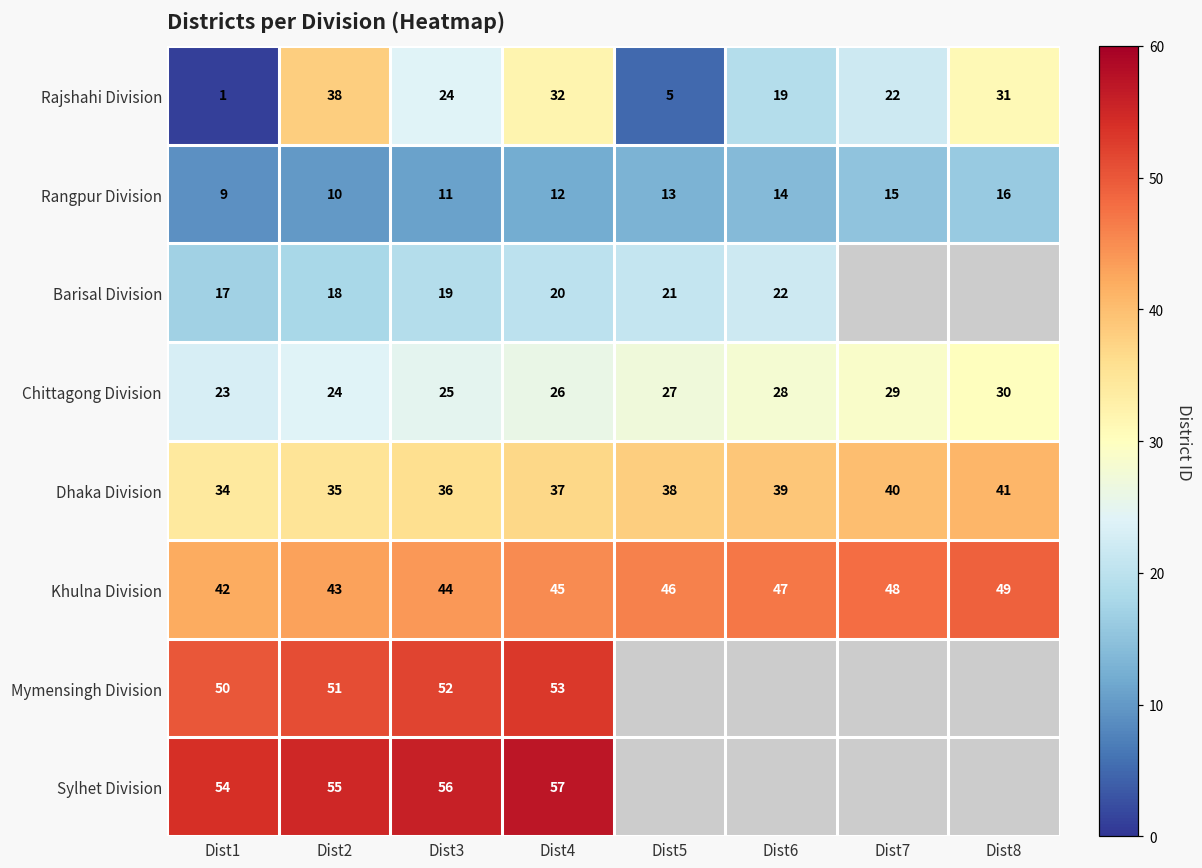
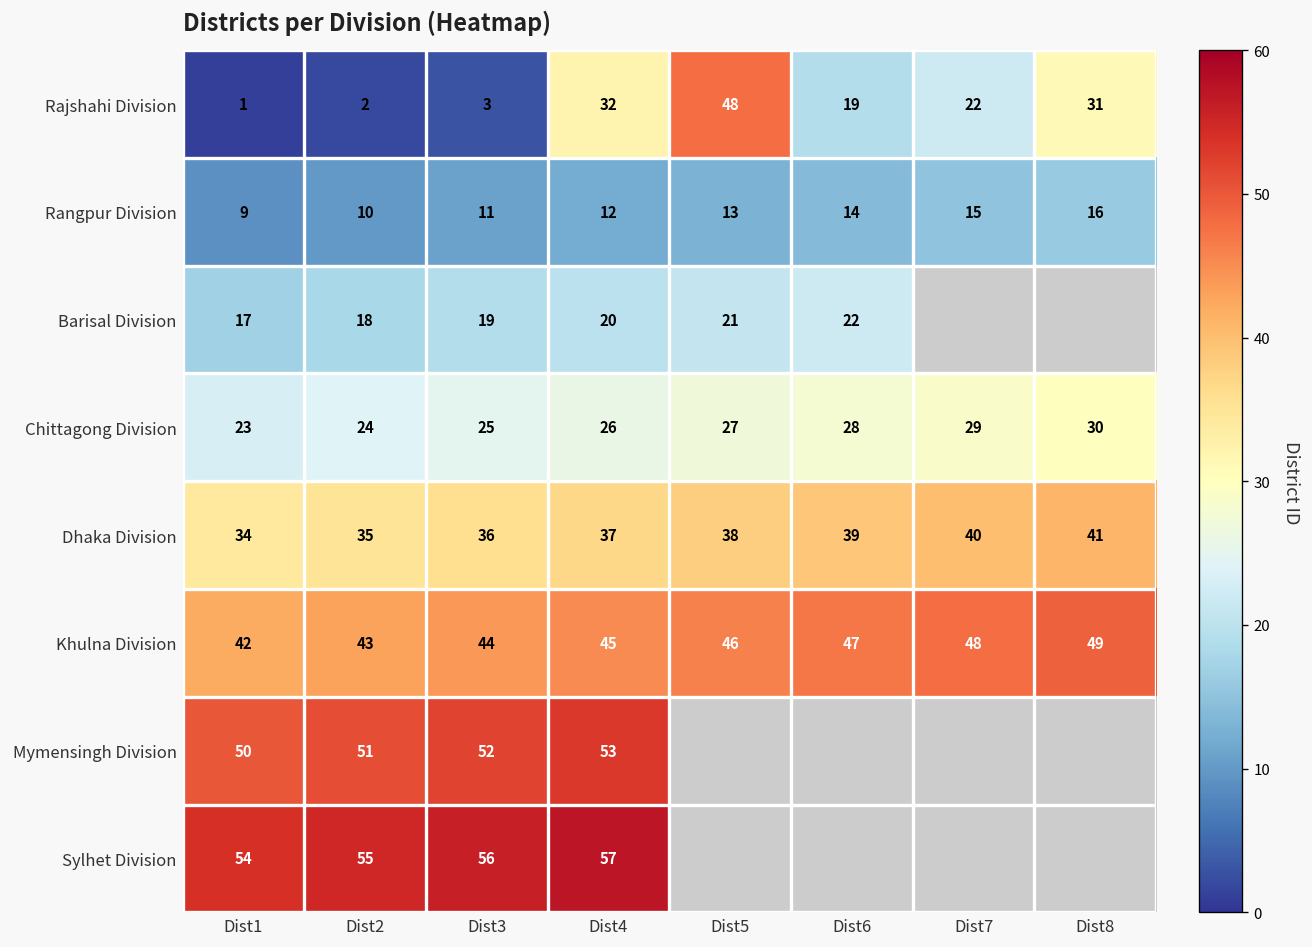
  {
    "Rajshahi Division": {
      "Dist1": 1,
-     "Dist2": 38,
-     "Dist3": 24,
+     "Dist2": 2,
+     "Dist3": 3,
      "Dist4": 32,
-     "Dist5": 5,
+     "Dist5": 48,
      "Dist6": 19,
      "Dist7": 22,
      "Dist8": 31
    },
    "Rangpur Division": {
      "Dist1": 9,
      "Dist2": 10,
      "Dist3": 11,
      "Dist4": 12,
      "Dist5": 13,
      "Dist6": 14,
      "Dist7": 15,
      "Dist8": 16
    },
    "Barisal Division": {
      "Dist1": 17,
      "Dist2": 18,
      "Dist3": 19,
      "Dist4": 20,
      "Dist5": 21,
      "Dist6": 22
    },
    "Chittagong Division": {
      "Dist1": 23,
      "Dist2": 24,
      "Dist3": 25,
      "Dist4": 26,
      "Dist5": 27,
      "Dist6": 28,
      "Dist7": 29,
      "Dist8": 30
    },
    "Dhaka Division": {
      "Dist1": 34,
      "Dist2": 35,
      "Dist3": 36,
      "Dist4": 37,
      "Dist5": 38,
      "Dist6": 39,
      "Dist7": 40,
      "Dist8": 41
    },
    "Khulna Division": {
      "Dist1": 42,
      "Dist2": 43,
      "Dist3": 44,
      "Dist4": 45,
      "Dist5": 46,
      "Dist6": 47,
      "Dist7": 48,
      "Dist8": 49
    },
    "Mymensingh Division": {
      "Dist1": 50,
      "Dist2": 51,
      "Dist3": 52,
      "Dist4": 53
    },
    "Sylhet Division": {
      "Dist1": 54,
      "Dist2": 55,
      "Dist3": 56,
      "Dist4": 57
    }
  }
